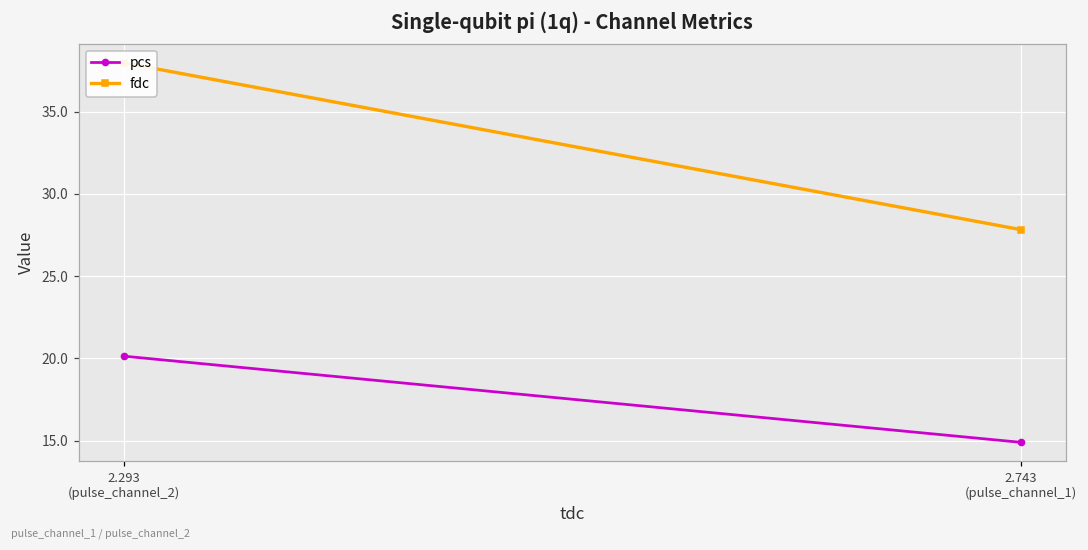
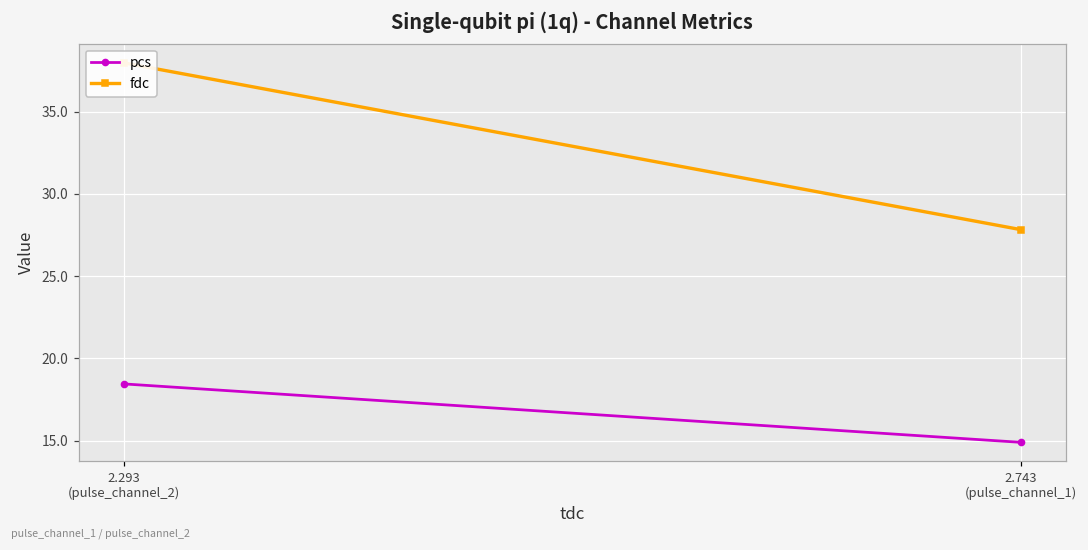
  {
    "pcs": {
-     "2.293 (pulse_channel_2)": 20.1,
+     "2.293 (pulse_channel_2)": 18.4,
      "2.743 (pulse_channel_1)": 14.9
    },
    "fdc": {
      "2.743 (pulse_channel_1)": 27.8
    }
  }
